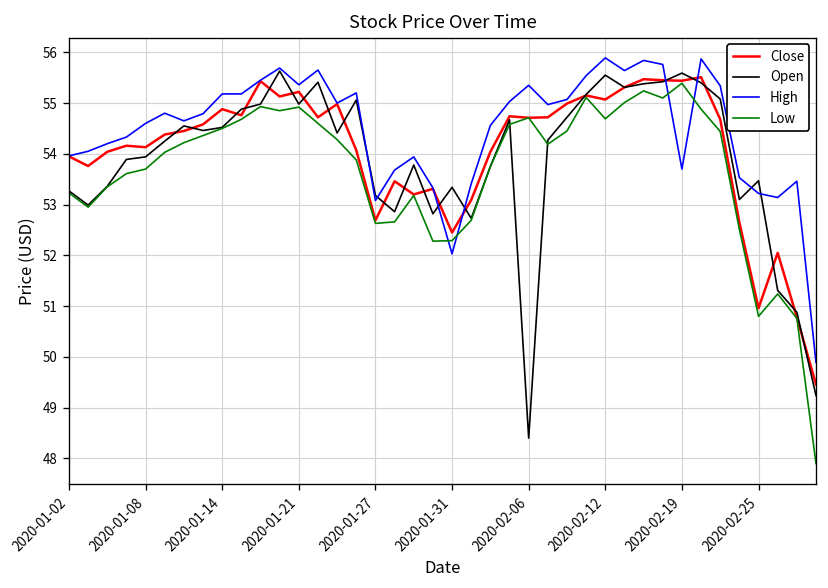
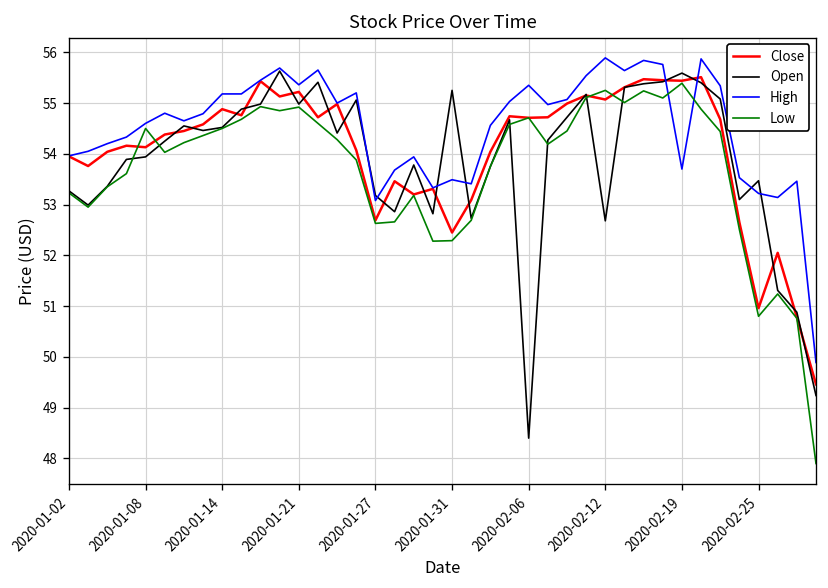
  {
    "Close": {
      "2020-01-08": 54.1,
      "2020-01-14": 54.9,
      "2020-01-21": 55.2,
      "2020-01-27": 52.7,
      "2020-01-31": 52.5,
      "2020-02-12": 55.1,
      "2020-02-25": 51.0
    },
    "Open": {
      "2020-01-08": 53.9,
      "2020-01-21": 55.0,
      "2020-01-27": 53.2,
-     "2020-01-31": 53.3,
+     "2020-01-31": 55.3,
      "2020-02-06": 48.4,
-     "2020-02-12": 55.6,
+     "2020-02-12": 52.7,
      "2020-02-19": 55.6,
      "2020-02-25": 53.5
    },
    "High": {
      "2020-01-08": 54.6,
      "2020-01-14": 55.2,
      "2020-01-21": 55.4,
      "2020-01-27": 53.1,
-     "2020-01-31": 52.0,
+     "2020-01-31": 53.5,
      "2020-02-06": 55.4,
      "2020-02-12": 55.9,
      "2020-02-19": 53.7,
      "2020-02-25": 53.2
    },
    "Low": {
-     "2020-01-08": 53.7,
+     "2020-01-08": 54.5,
      "2020-01-21": 54.9,
      "2020-01-27": 52.6,
      "2020-01-31": 52.3,
-     "2020-02-12": 54.7,
+     "2020-02-12": 55.3,
      "2020-02-25": 50.8
    }
  }
